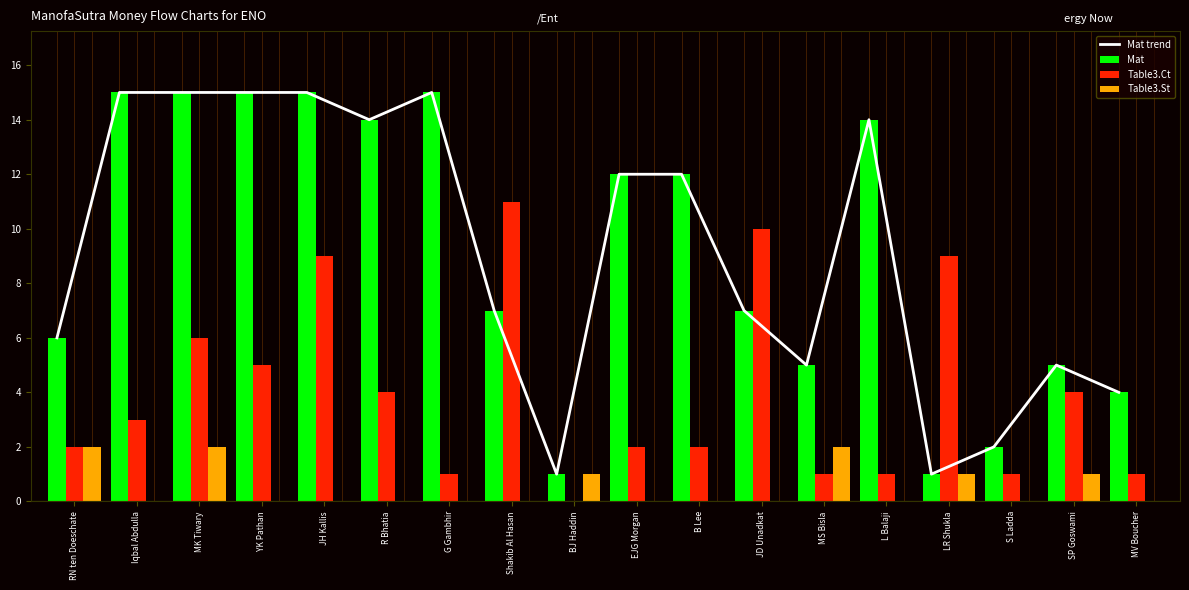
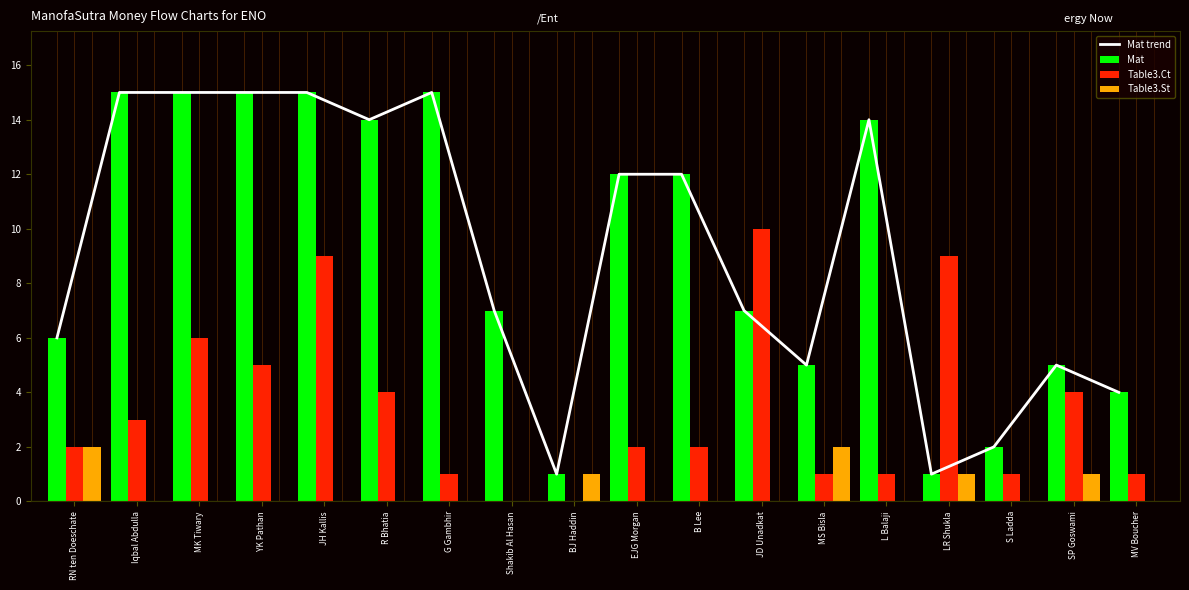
  {
    "Mat": {
      "RN ten Doeschate": 6,
      "Iqbal Abdulla": 15,
      "MK Tiwary": 15,
      "YK Pathan": 15,
      "JH Kallis": 15,
      "R Bhatia": 14,
      "G Gambhir": 15,
      "Shakib Al Hasan": 7,
      "BJ Haddin": 1,
      "EJG Morgan": 12,
      "B Lee": 12,
      "JD Unadkat": 7,
      "MS Bisla": 5,
      "L Balaji": 14,
      "LR Shukla": 1,
      "S Ladda": 2,
      "SP Goswami": 5,
      "MV Boucher": 4
    },
    "Table3.Ct": {
      "RN ten Doeschate": 2,
      "Iqbal Abdulla": 3,
      "MK Tiwary": 6,
      "YK Pathan": 5,
      "JH Kallis": 9,
      "R Bhatia": 4,
      "G Gambhir": 1,
-     "Shakib Al Hasan": 11,
+     "Shakib Al Hasan": 0,
      "BJ Haddin": 0,
      "EJG Morgan": 2,
      "B Lee": 2,
      "JD Unadkat": 10,
      "MS Bisla": 1,
      "L Balaji": 1,
      "LR Shukla": 9,
      "S Ladda": 1,
      "SP Goswami": 4,
      "MV Boucher": 1
    },
    "Table3.St": {
      "RN ten Doeschate": 2,
      "Iqbal Abdulla": 0,
-     "MK Tiwary": 2,
+     "MK Tiwary": 0,
      "YK Pathan": 0,
      "JH Kallis": 0,
      "R Bhatia": 0,
      "G Gambhir": 0,
      "Shakib Al Hasan": 0,
      "BJ Haddin": 1,
      "EJG Morgan": 0,
      "B Lee": 0,
      "JD Unadkat": 0,
      "MS Bisla": 2,
      "L Balaji": 0,
      "LR Shukla": 1,
      "S Ladda": 0,
      "SP Goswami": 1,
      "MV Boucher": 0
    }
  }
